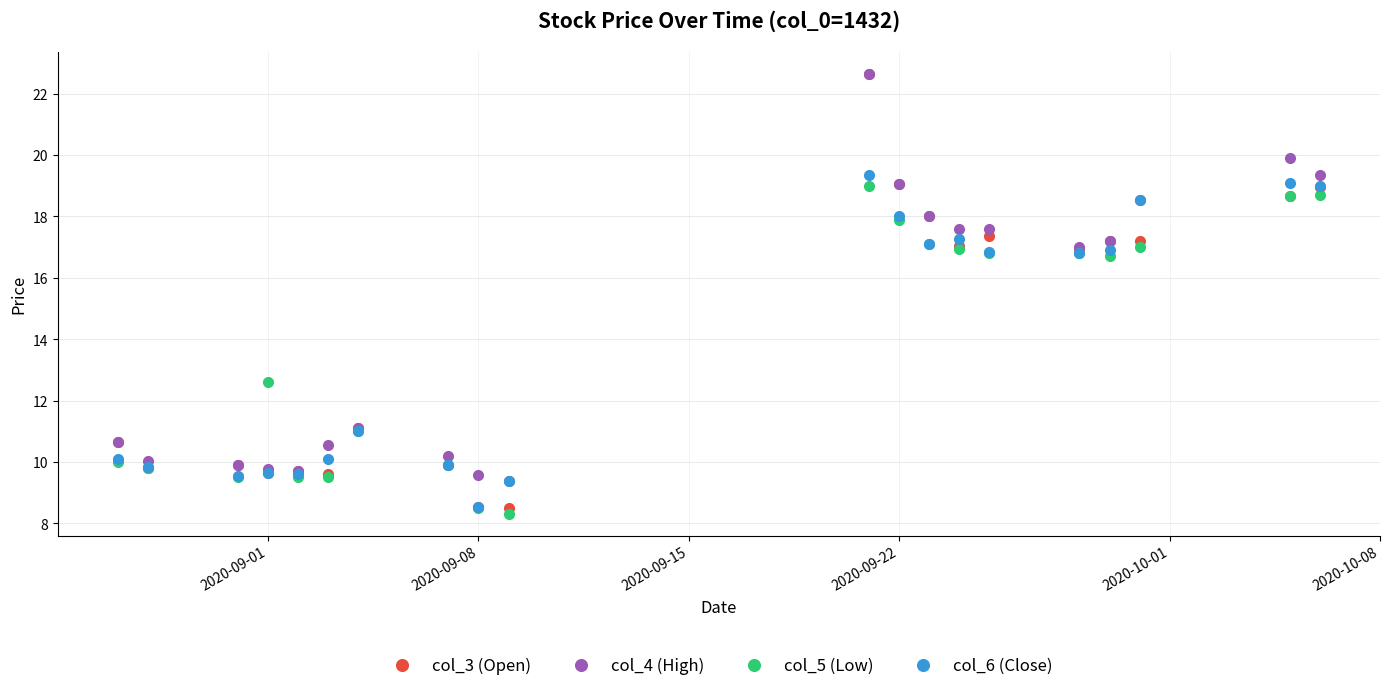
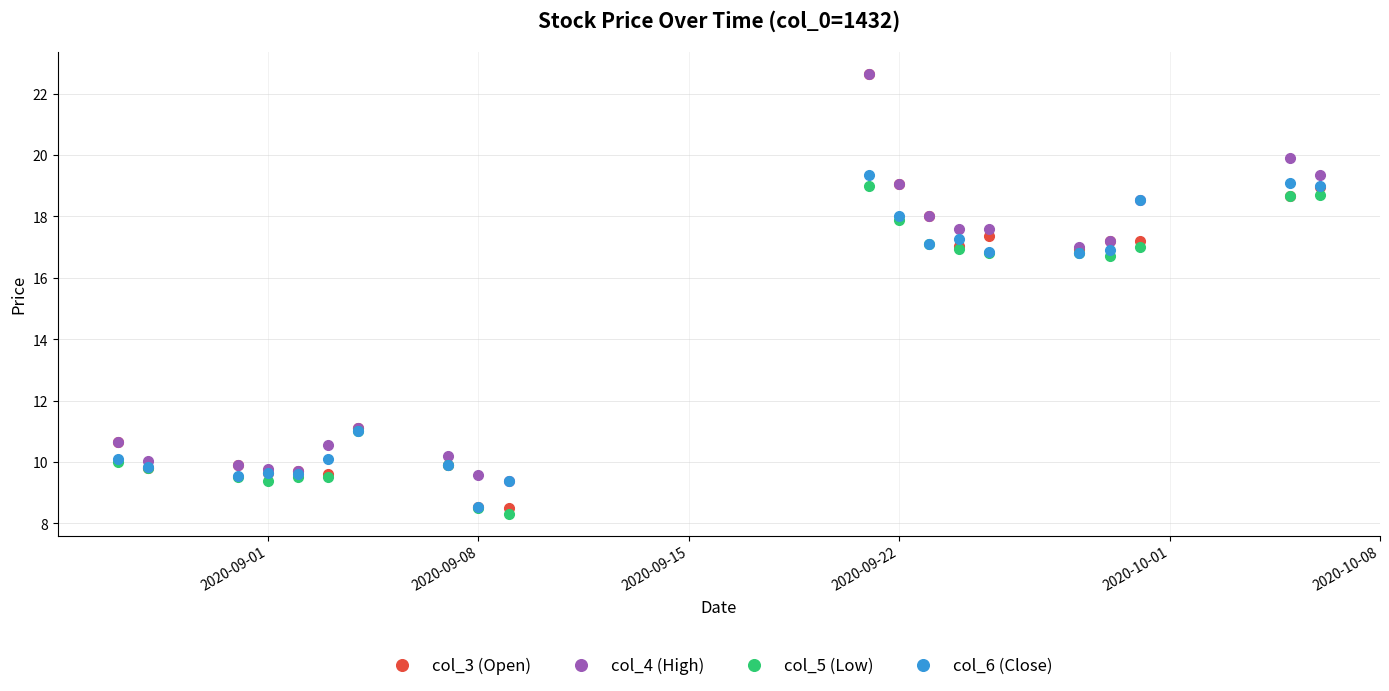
  {
    "col_4 (High)": {
      "2020-09-01": 9.8,
      "2020-09-08": 9.6
    },
    "col_5 (Low)": {
-     "2020-09-01": 12.6,
+     "2020-09-01": 9.4,
      "2020-09-22": 17.9
    },
    "col_6 (Close)": {
      "2020-09-22": 18.0
    }
  }
